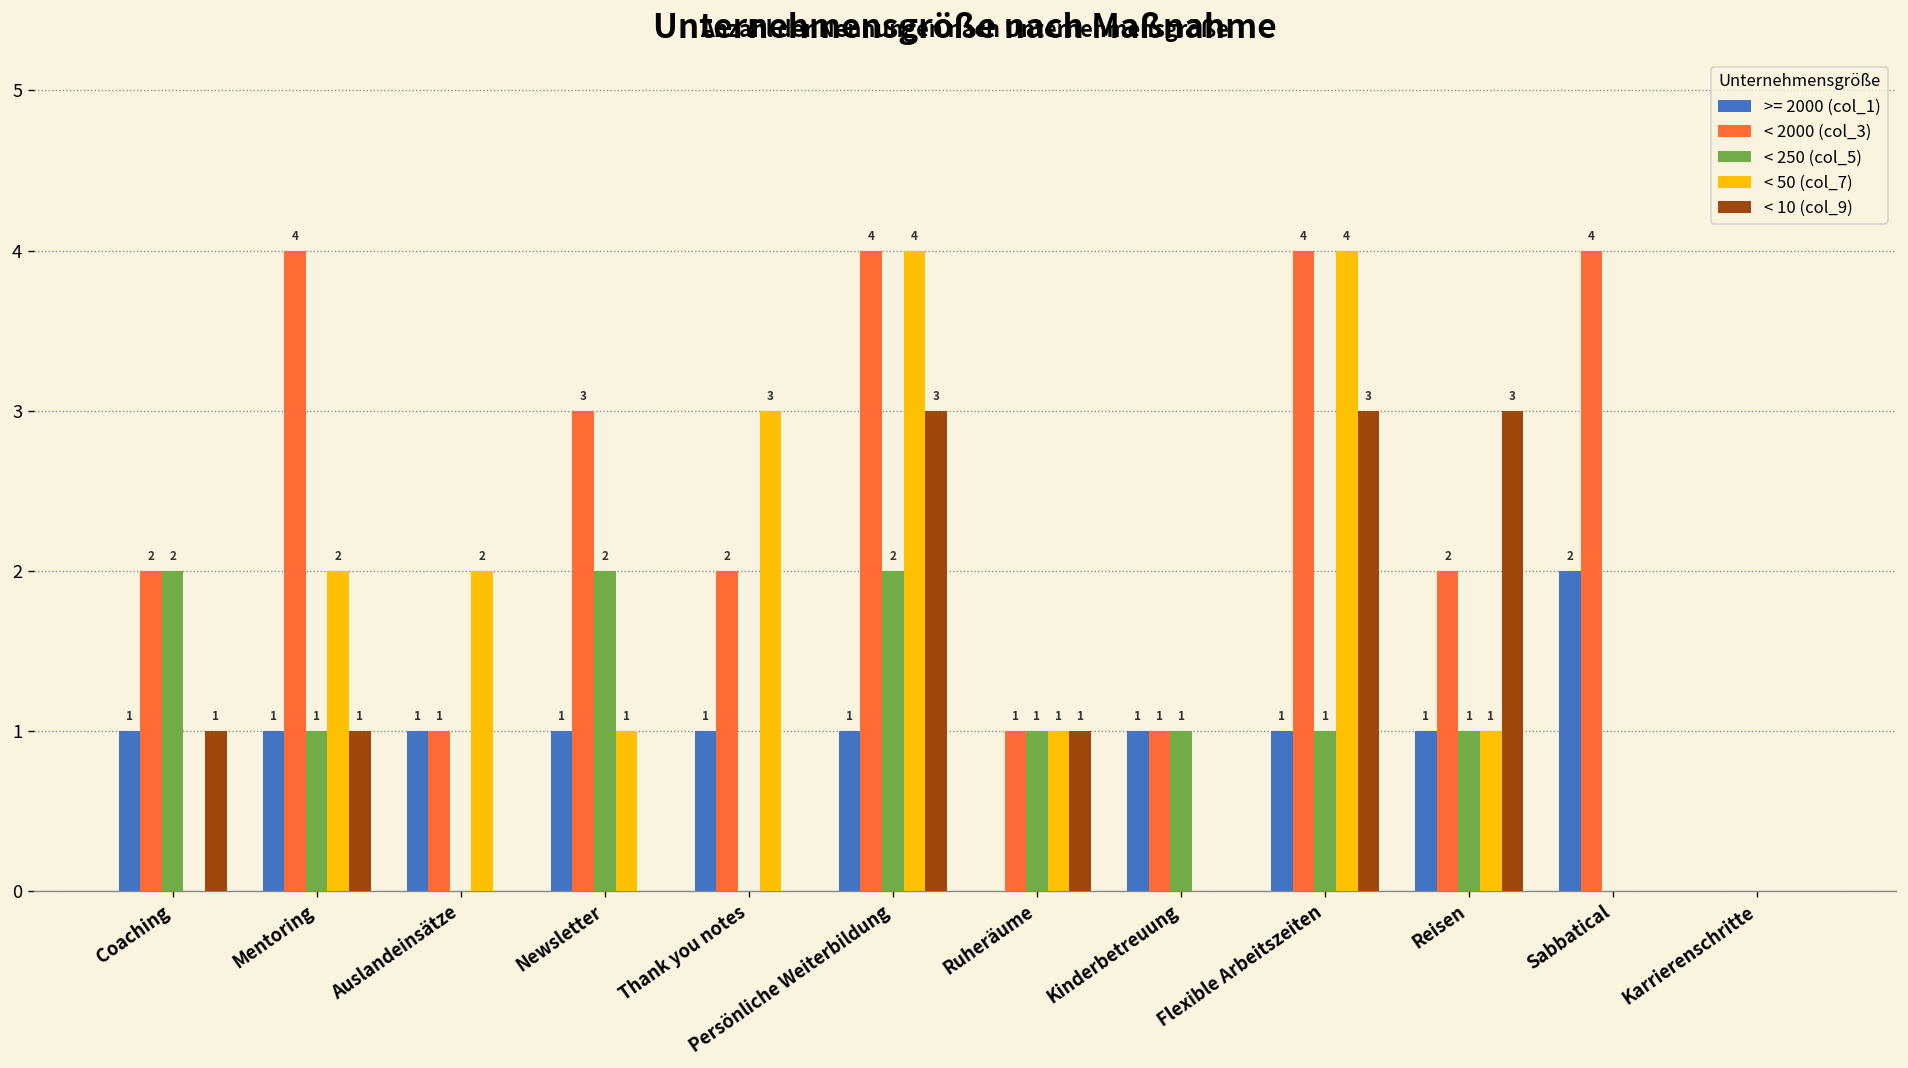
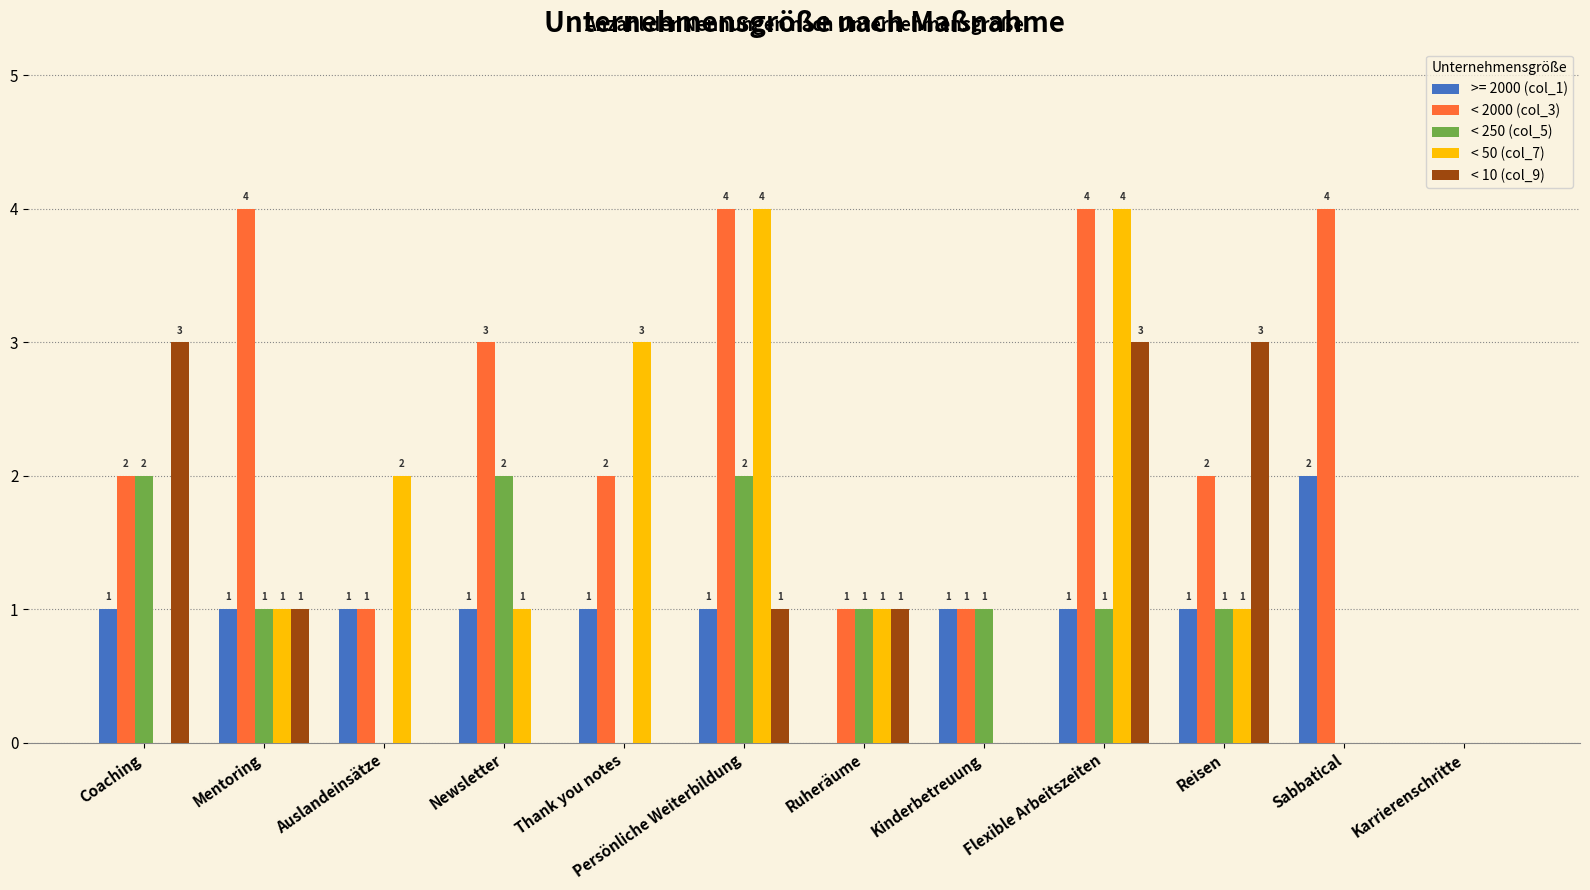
  {
    ">= 2000 (col_1)": {
      "Coaching": 1,
      "Mentoring": 1,
      "Auslandeinsätze": 1,
      "Newsletter": 1,
      "Thank you notes": 1,
      "Persönliche Weiterbildung": 1,
      "Kinderbetreuung": 1,
      "Flexible Arbeitszeiten": 1,
      "Reisen": 1,
      "Sabbatical": 2
    },
    "< 2000 (col_3)": {
      "Coaching": 2,
      "Mentoring": 4,
      "Auslandeinsätze": 1,
      "Newsletter": 3,
      "Thank you notes": 2,
      "Persönliche Weiterbildung": 4,
      "Ruheräume": 1,
      "Kinderbetreuung": 1,
      "Flexible Arbeitszeiten": 4,
      "Reisen": 2,
      "Sabbatical": 4
    },
    "< 250 (col_5)": {
      "Coaching": 2,
      "Mentoring": 1,
      "Newsletter": 2,
      "Persönliche Weiterbildung": 2,
      "Ruheräume": 1,
      "Kinderbetreuung": 1,
      "Flexible Arbeitszeiten": 1,
      "Reisen": 1
    },
    "< 50 (col_7)": {
-     "Mentoring": 2,
+     "Mentoring": 1,
      "Auslandeinsätze": 2,
      "Newsletter": 1,
      "Thank you notes": 3,
      "Persönliche Weiterbildung": 4,
      "Ruheräume": 1,
      "Flexible Arbeitszeiten": 4,
      "Reisen": 1
    },
    "< 10 (col_9)": {
-     "Coaching": 1,
+     "Coaching": 3,
      "Mentoring": 1,
-     "Persönliche Weiterbildung": 3,
+     "Persönliche Weiterbildung": 1,
      "Ruheräume": 1,
      "Flexible Arbeitszeiten": 3,
      "Reisen": 3
    }
  }
